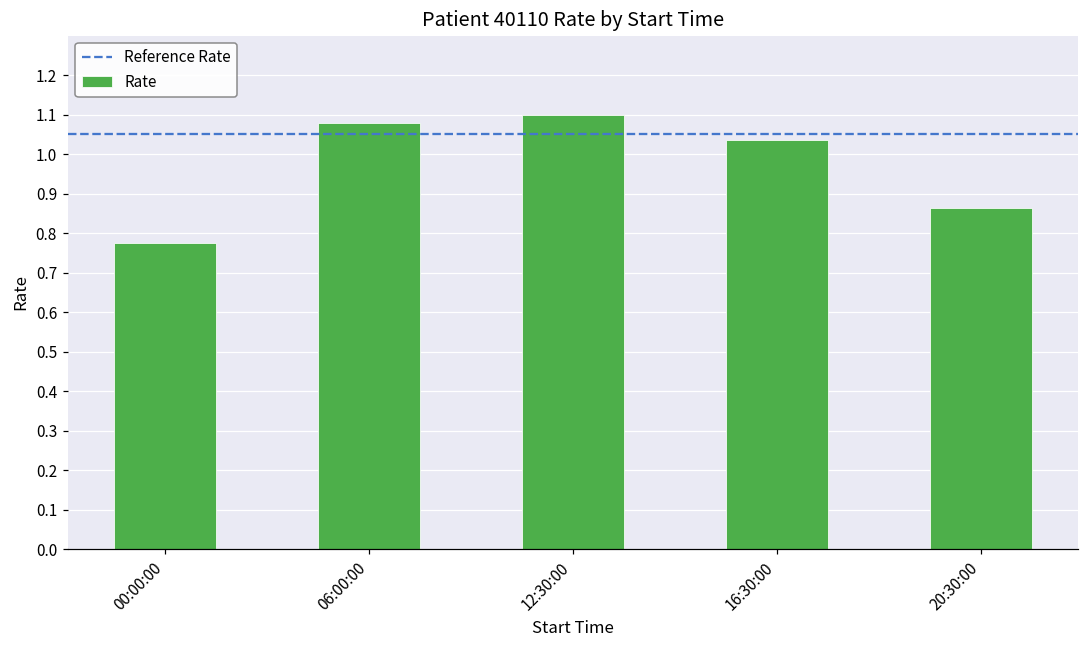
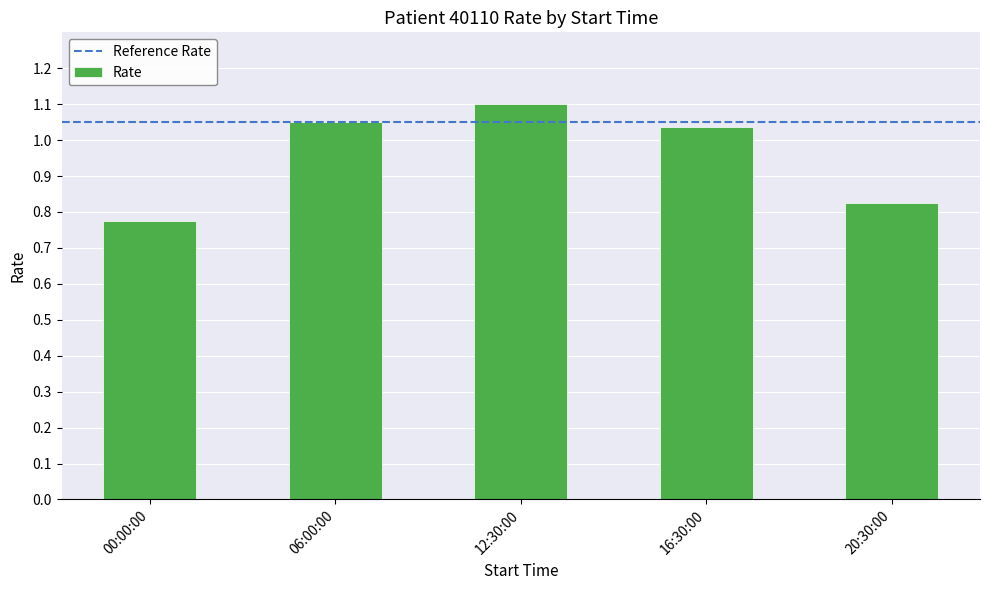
  {
    "00:00:00": 0.78,
-   "06:00:00": 1.08,
+   "06:00:00": 1.05,
    "12:30:00": 1.10,
    "16:30:00": 1.04,
-   "20:30:00": 0.86
+   "20:30:00": 0.83
  }
